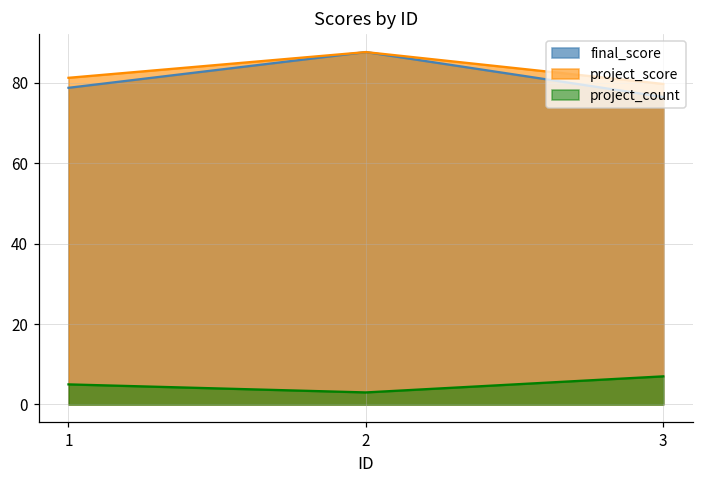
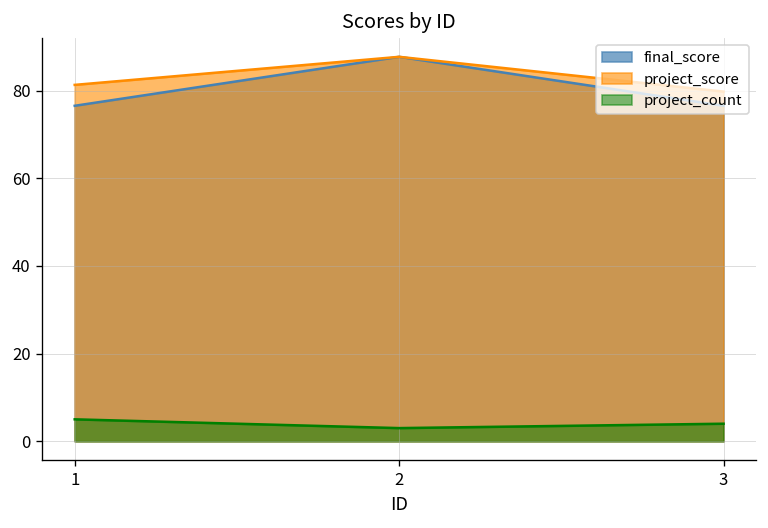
  {
    "final_score": {
-     "1": 79
+     "1": 77
    },
    "project_score": {
      "1": 81
    },
    "project_count": {
      "1": 5,
      "2": 3,
-     "3": 7
+     "3": 4
    }
  }
